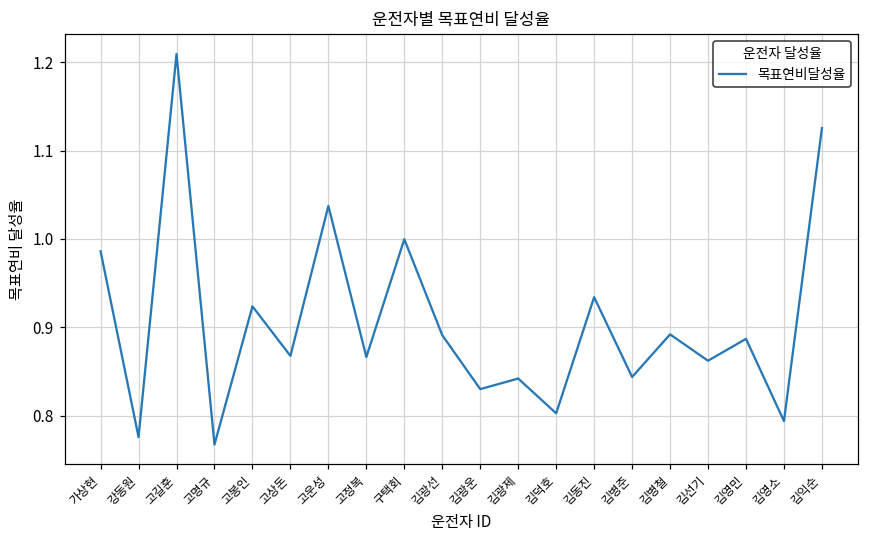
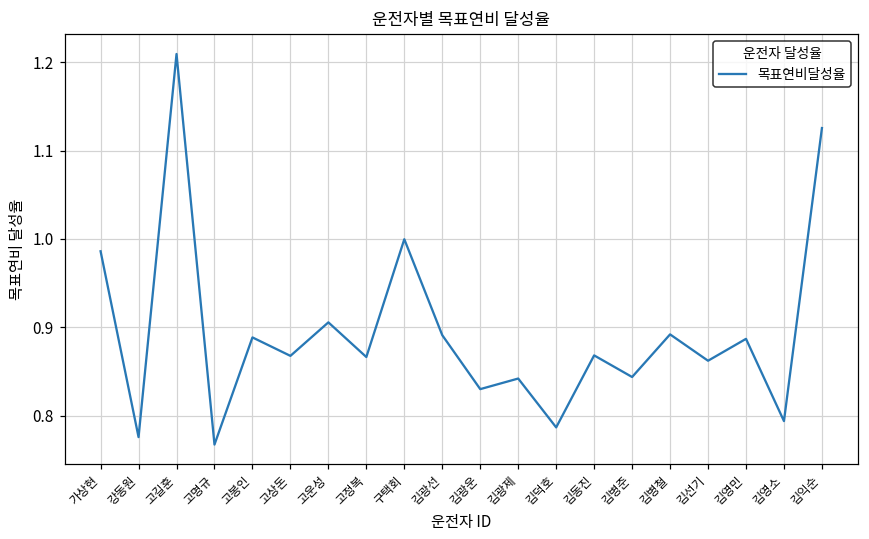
  {
    "가상현": 0.99,
    "강동원": 0.78,
    "고길훈": 1.21,
    "고명규": 0.77,
-   "고봉인": 0.92,
+   "고봉인": 0.89,
    "고상돈": 0.87,
-   "고운성": 1.04,
+   "고운성": 0.91,
    "고정복": 0.87,
    "구택회": 1.00,
    "김광선": 0.89,
    "김광운": 0.83,
    "김광제": 0.84,
-   "김덕호": 0.80,
-   "김동진": 0.93,
+   "김덕호": 0.79,
+   "김동진": 0.87,
    "김병준": 0.84,
    "김병철": 0.89,
    "김선기": 0.86,
    "김영민": 0.89,
    "김영소": 0.79,
    "김익순": 1.13
  }
